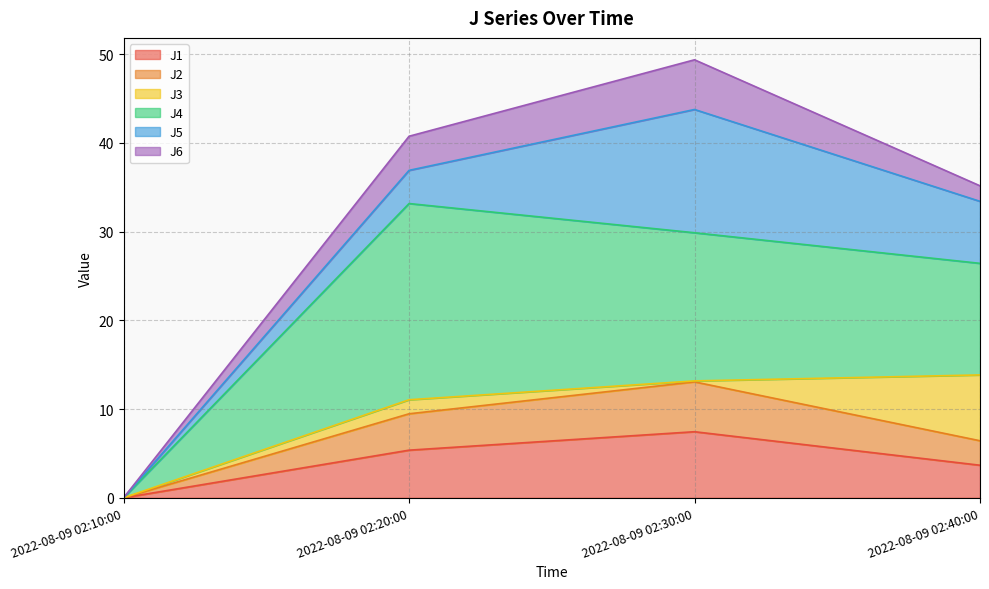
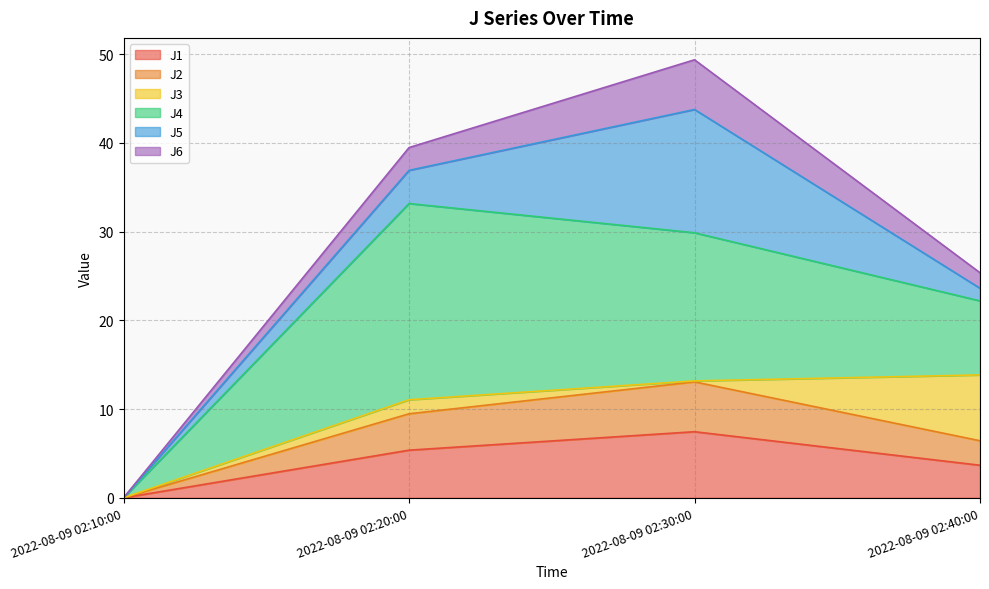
  {
    "J3": {
      "2022-08-09 02:20:00": 2,
      "2022-08-09 02:40:00": 7
    },
    "J4": {
      "2022-08-09 02:20:00": 22,
      "2022-08-09 02:30:00": 17,
-     "2022-08-09 02:40:00": 13
+     "2022-08-09 02:40:00": 8
    },
    "J5": {
      "2022-08-09 02:20:00": 4,
      "2022-08-09 02:30:00": 14,
-     "2022-08-09 02:40:00": 7
+     "2022-08-09 02:40:00": 1
    },
    "J6": {
-     "2022-08-09 02:20:00": 4,
+     "2022-08-09 02:20:00": 3,
      "2022-08-09 02:30:00": 6,
      "2022-08-09 02:40:00": 2
    }
  }
